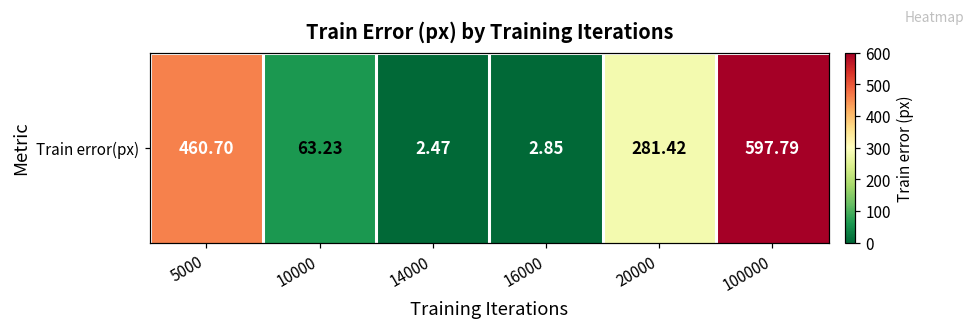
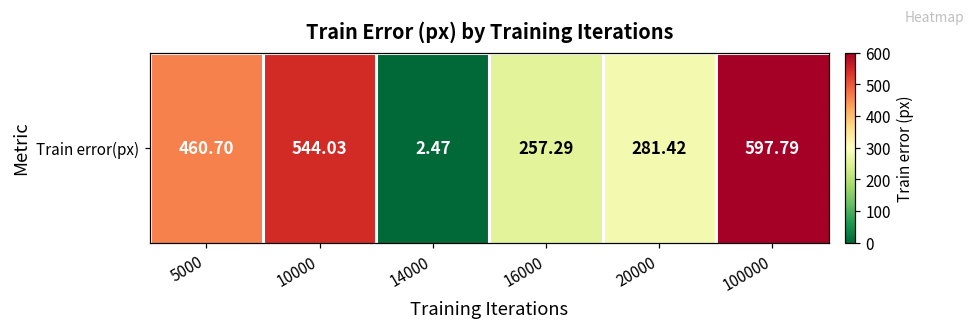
  {
    "Train error(px)": {
      "5000": 460.70,
-     "10000": 63.23,
+     "10000": 544.03,
      "14000": 2.47,
-     "16000": 2.85,
+     "16000": 257.29,
      "20000": 281.42,
      "100000": 597.79
    }
  }
